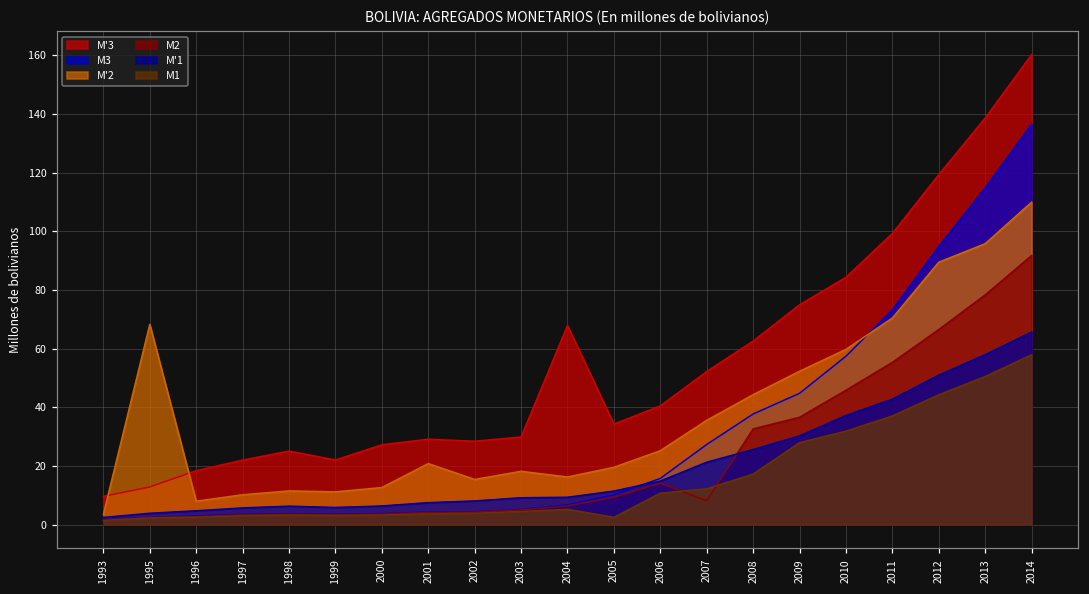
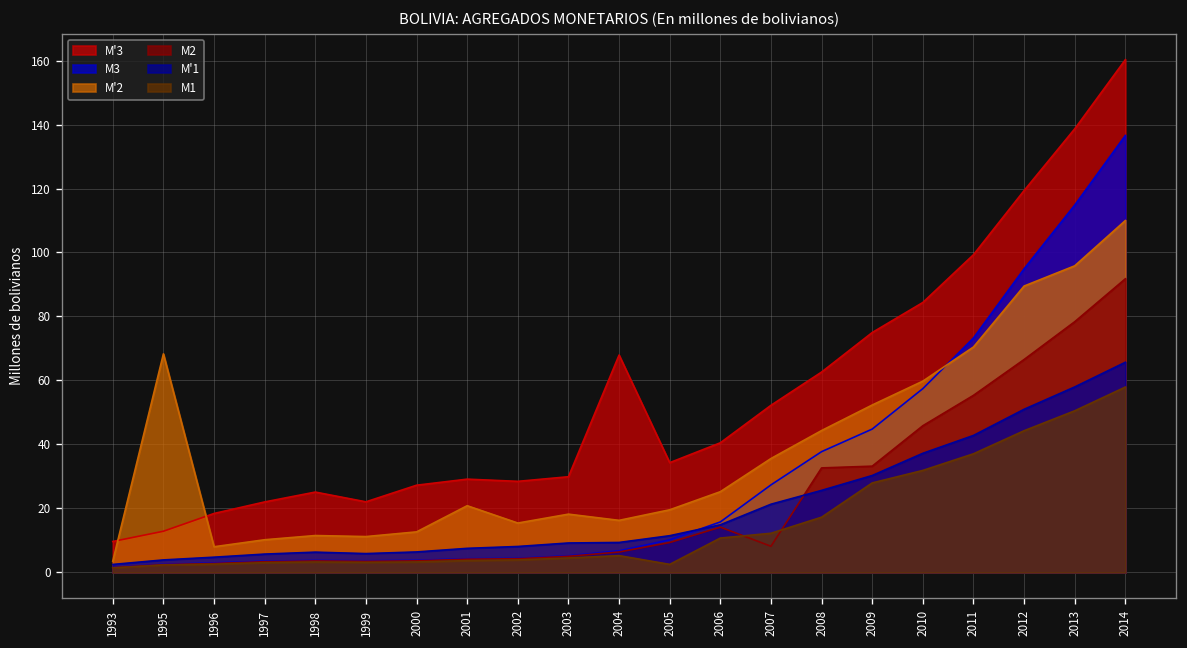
  {
    "M'3": {
      "1993": 10,
      "1995": 13,
      "1996": 18,
      "1997": 22,
      "1998": 25,
      "1999": 22,
      "2000": 27,
      "2001": 29,
      "2002": 28,
      "2003": 30,
      "2004": 68,
      "2005": 34,
      "2006": 41,
      "2007": 52,
      "2008": 63,
      "2009": 75,
      "2010": 84,
      "2011": 99,
      "2012": 119,
      "2013": 139,
      "2014": 160
    },
    "M'2": {
      "1993": 4,
      "1995": 68,
      "1996": 8,
      "1997": 10,
      "1998": 12,
      "1999": 11,
      "2000": 13,
      "2001": 21,
      "2002": 15,
      "2003": 18,
      "2004": 16,
      "2005": 20,
      "2006": 25,
      "2007": 36,
      "2008": 44,
      "2009": 52,
      "2010": 60,
      "2011": 70,
      "2012": 90,
      "2013": 96,
      "2014": 110
    },
    "M2": {
      "2007": 8,
      "2008": 33,
-     "2009": 37,
+     "2009": 33,
      "2010": 46,
      "2011": 55,
      "2012": 67,
      "2013": 78,
      "2014": 92
    },
    "M1": {
      "2004": 5,
      "2005": 3,
      "2006": 11,
      "2007": 12,
      "2008": 17,
      "2009": 28,
      "2010": 32,
      "2011": 37,
      "2012": 44,
      "2013": 51,
      "2014": 58
    }
  }
